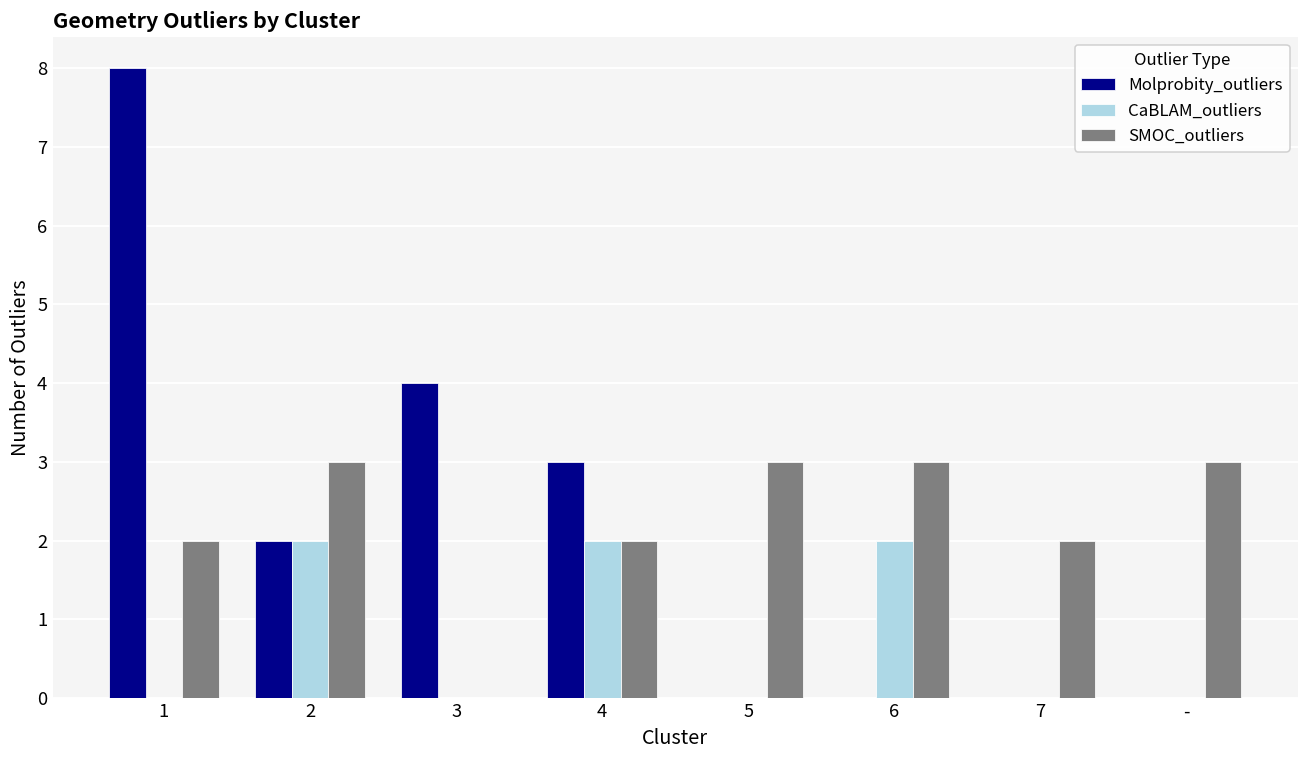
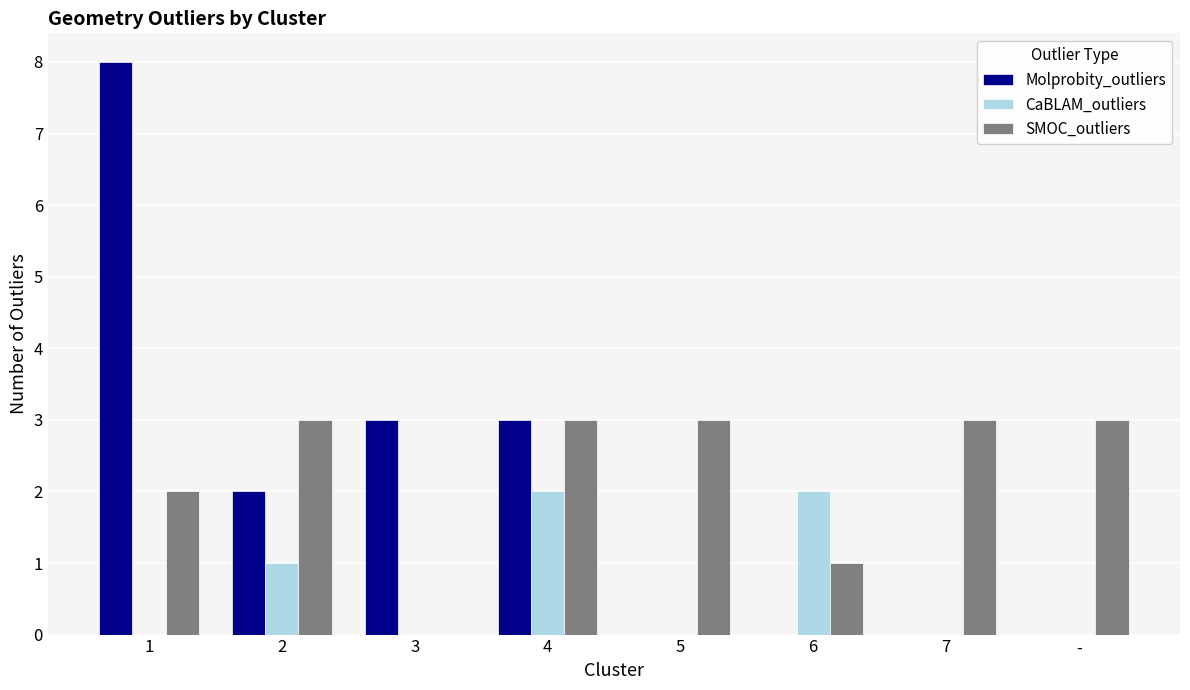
  {
    "Molprobity_outliers": {
      "1": 8,
      "2": 2,
-     "3": 4,
+     "3": 3,
      "4": 3,
      "5": 0,
      "6": 0,
      "7": 0,
      "-": 0
    },
    "CaBLAM_outliers": {
      "1": 0,
-     "2": 2,
+     "2": 1,
      "3": 0,
      "4": 2,
      "5": 0,
      "6": 2,
      "7": 0,
      "-": 0
    },
    "SMOC_outliers": {
      "1": 2,
      "2": 3,
      "3": 0,
-     "4": 2,
+     "4": 3,
      "5": 3,
-     "6": 3,
-     "7": 2,
+     "6": 1,
+     "7": 3,
      "-": 3
    }
  }
